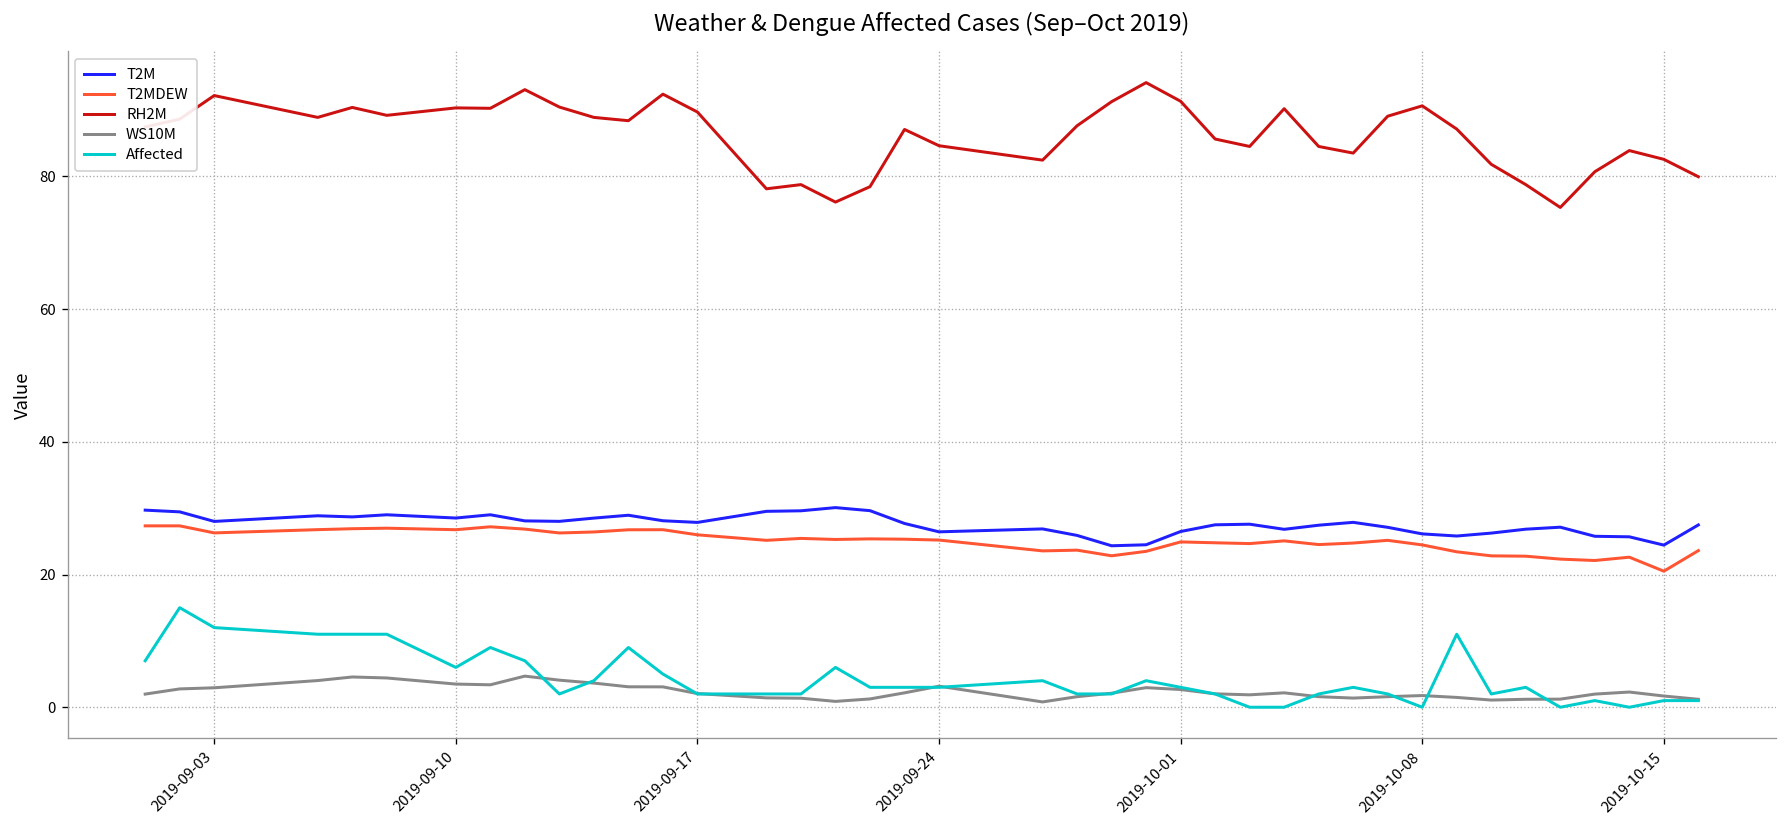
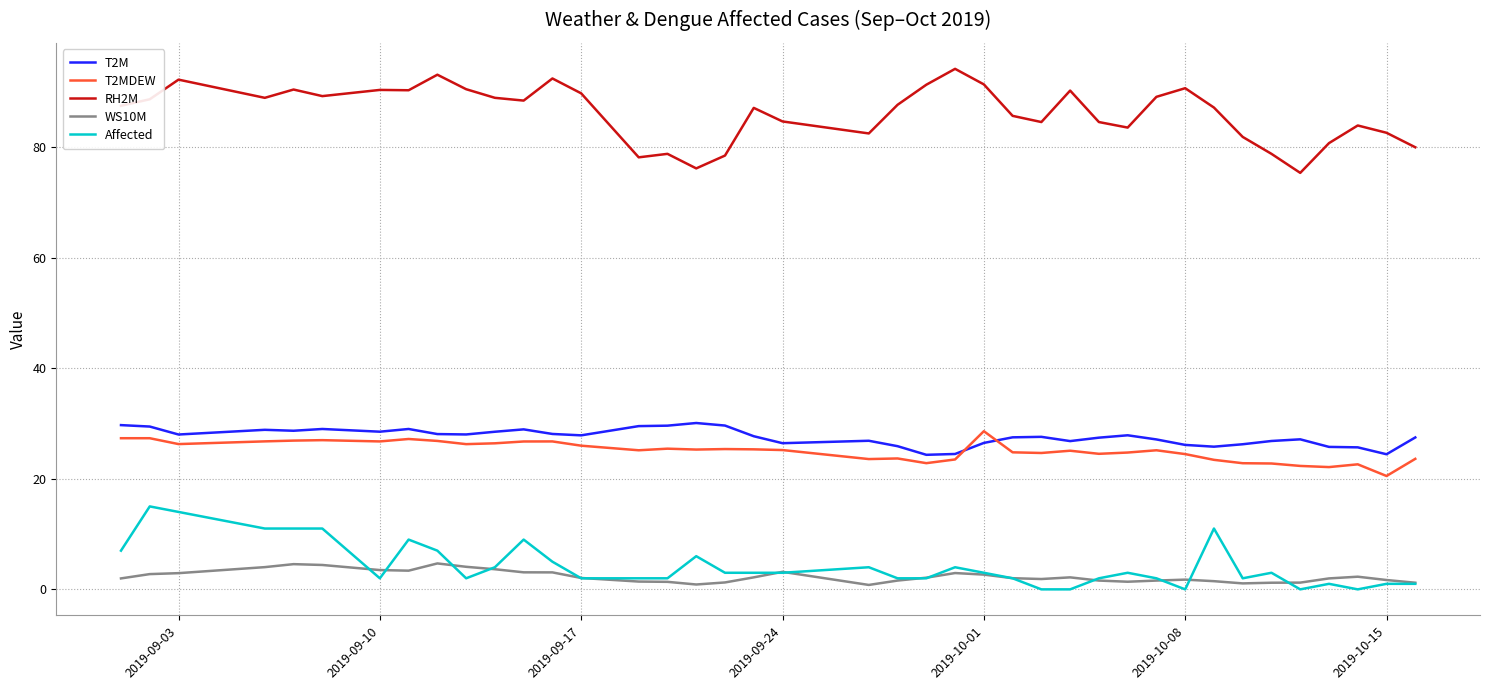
  {
    "T2M": {
      "2019-09-03": 28,
      "2019-09-10": 29,
      "2019-09-17": 28,
      "2019-09-24": 26,
      "2019-10-01": 26,
      "2019-10-08": 26,
      "2019-10-15": 24
    },
    "T2MDEW": {
      "2019-09-03": 26,
      "2019-09-10": 27,
      "2019-09-17": 26,
      "2019-09-24": 25,
-     "2019-10-01": 25,
+     "2019-10-01": 29,
      "2019-10-08": 24,
      "2019-10-15": 21
    },
    "RH2M": {
      "2019-09-03": 92,
      "2019-09-10": 90,
      "2019-09-17": 90,
      "2019-09-24": 85,
      "2019-10-01": 91,
      "2019-10-08": 91,
      "2019-10-15": 83
    },
    "WS10M": {
      "2019-09-03": 3,
      "2019-09-10": 3,
      "2019-10-08": 2,
      "2019-10-15": 2
    },
    "Affected": {
-     "2019-09-03": 12,
-     "2019-09-10": 6,
+     "2019-09-03": 14,
+     "2019-09-10": 2,
      "2019-10-08": 0,
      "2019-10-15": 1
    }
  }
